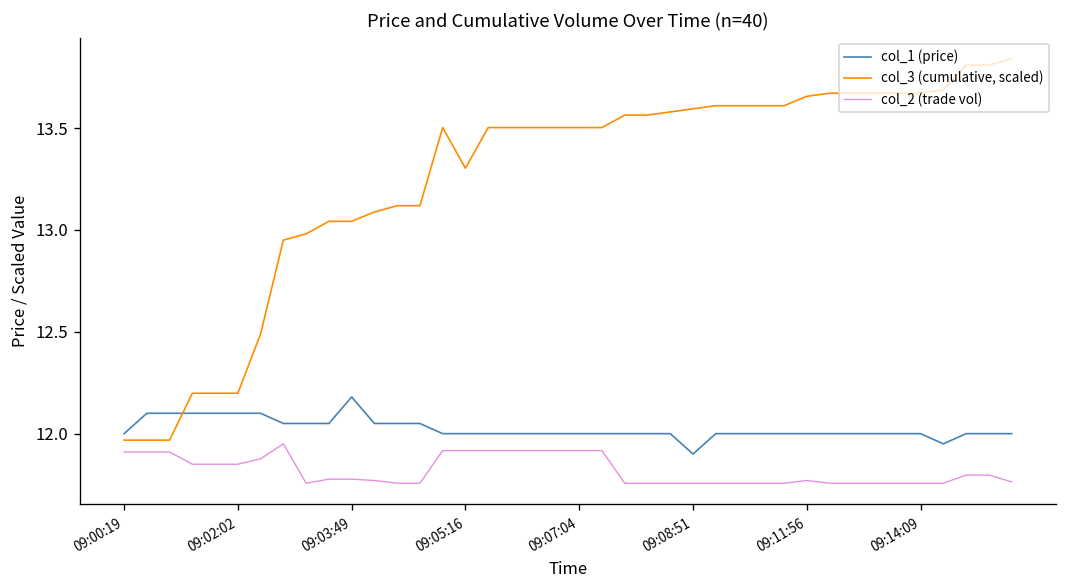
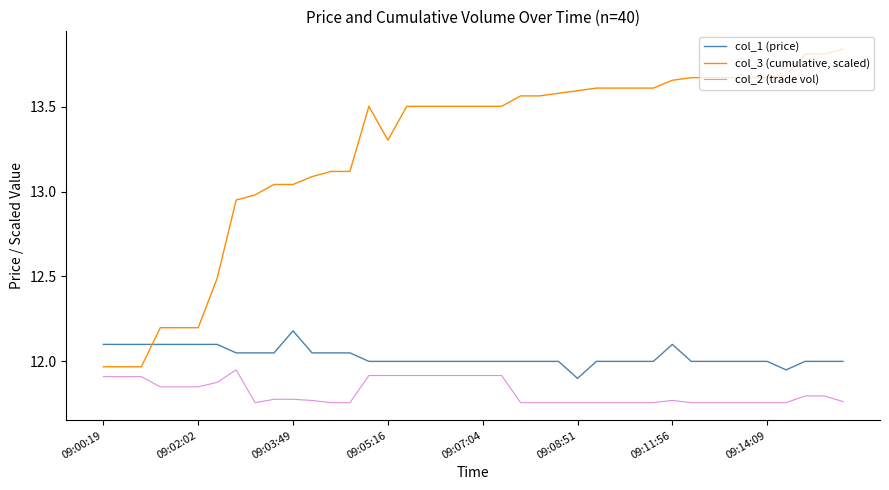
  {
    "col_1 (price)": {
-     "09:00:19": 12.0,
+     "09:00:19": 12.1,
      "09:02:02": 12.1,
      "09:03:49": 12.18,
      "09:05:16": 12.0,
      "09:07:04": 12.0,
      "09:08:51": 11.9,
-     "09:11:56": 12.0,
+     "09:11:56": 12.1,
      "09:14:09": 12.0
    },
    "col_3 (cumulative, scaled)": {
      "09:00:19": 11.97,
      "09:02:02": 12.2,
      "09:03:49": 13.04,
      "09:05:16": 13.3,
      "09:07:04": 13.5,
      "09:08:51": 13.6,
      "09:11:56": 13.66
    },
    "col_2 (trade vol)": {
      "09:00:19": 11.9,
      "09:02:02": 11.85,
      "09:03:49": 11.78,
      "09:05:16": 11.92,
      "09:07:04": 11.92,
      "09:08:51": 11.76,
      "09:11:56": 11.77,
      "09:14:09": 11.76
    }
  }
